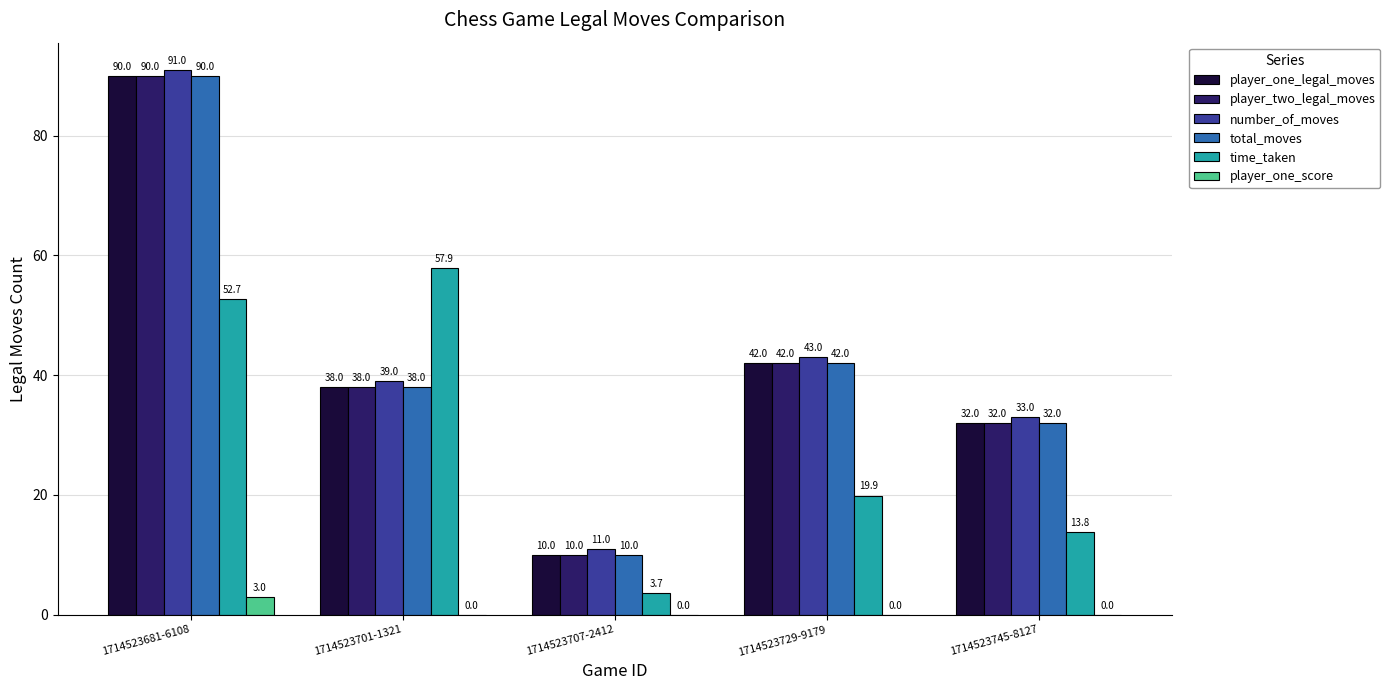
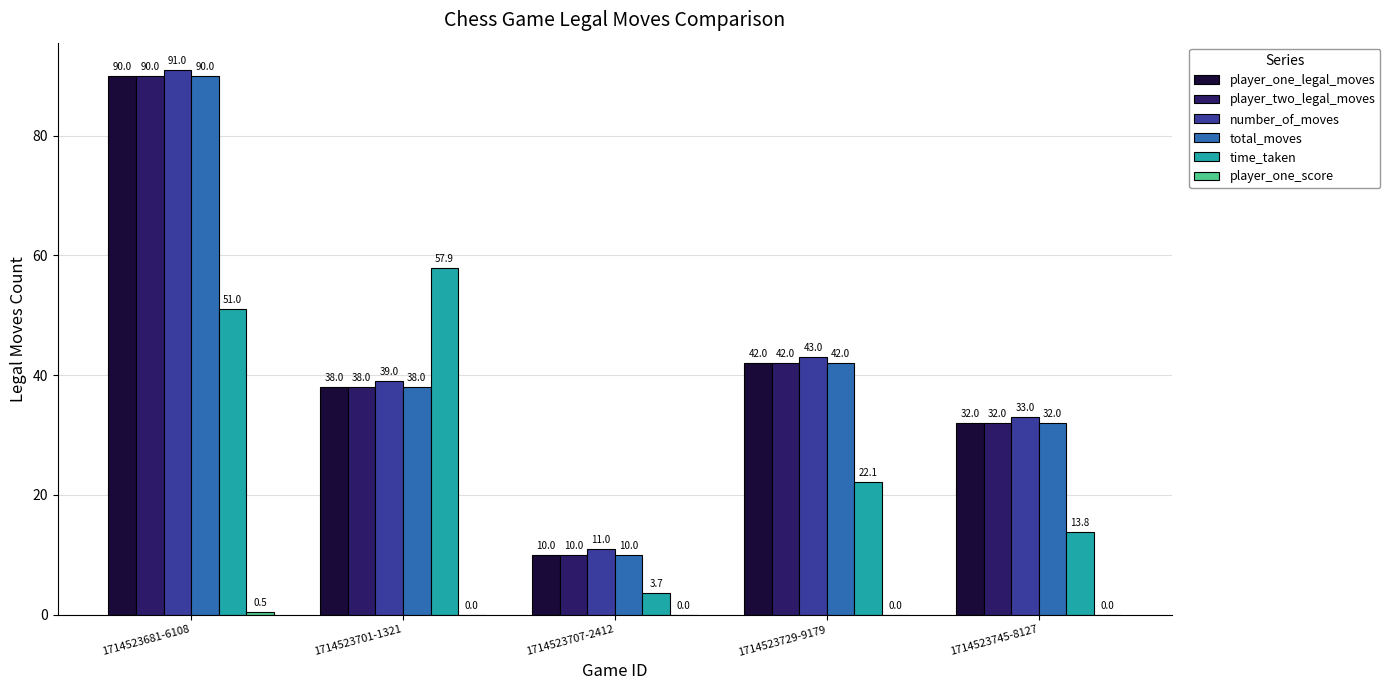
  {
    "time_taken": {
-     "1714523681-6108": 52.7,
+     "1714523681-6108": 51.0,
      "1714523701-1321": 57.9,
      "1714523707-2412": 3.7,
-     "1714523729-9179": 19.9,
+     "1714523729-9179": 22.1,
      "1714523745-8127": 13.8
    },
    "player_one_score": {
-     "1714523681-6108": 3.0,
+     "1714523681-6108": 0.5,
      "1714523701-1321": 0.0,
      "1714523707-2412": 0.0,
      "1714523729-9179": 0.0,
      "1714523745-8127": 0.0
    }
  }
